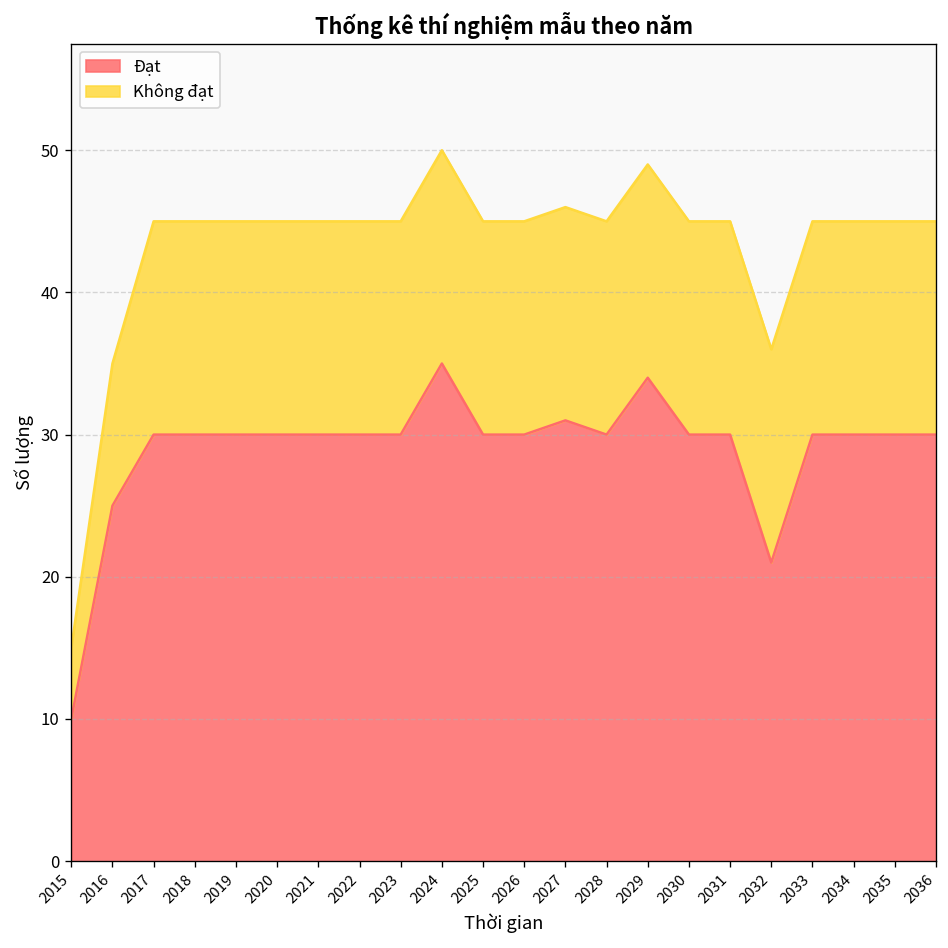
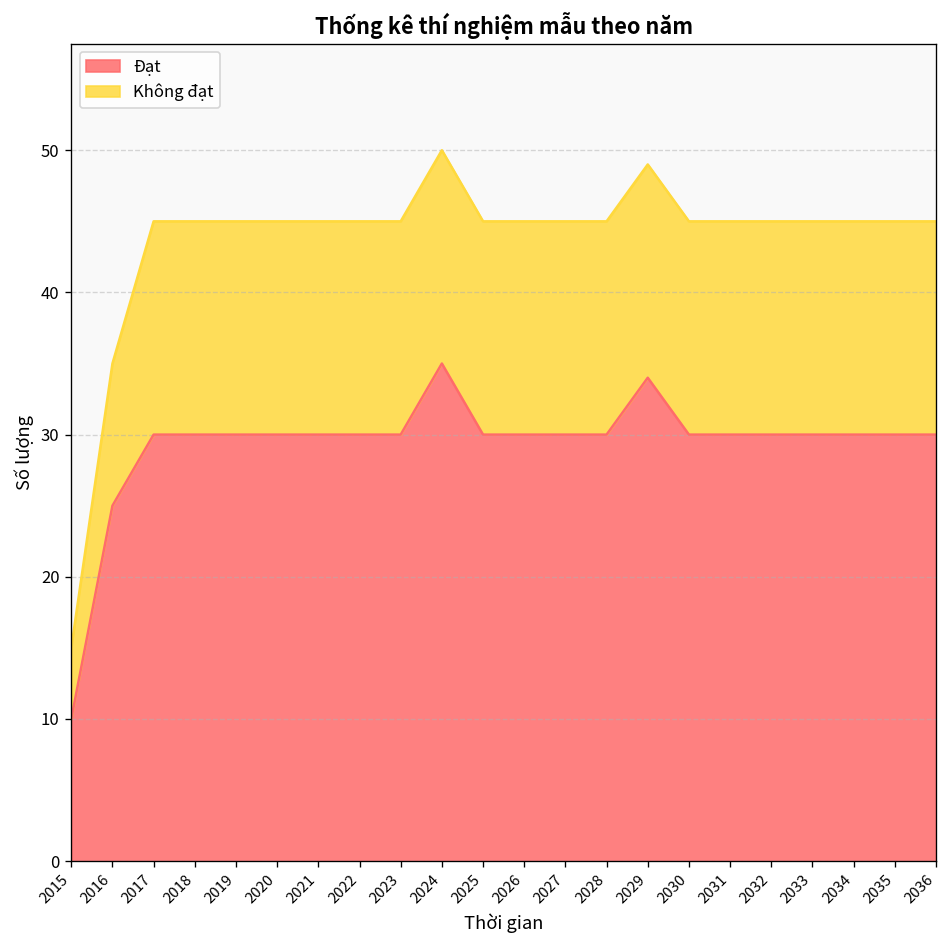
  {
    "Đạt": {
      "2015": 10,
      "2016": 25,
      "2017": 30,
      "2018": 30,
      "2019": 30,
      "2020": 30,
      "2021": 30,
      "2022": 30,
      "2023": 30,
      "2024": 35,
      "2025": 30,
      "2026": 30,
-     "2027": 31,
+     "2027": 30,
      "2028": 30,
      "2029": 34,
      "2030": 30,
      "2031": 30,
-     "2032": 21,
+     "2032": 30,
      "2033": 30,
      "2034": 30,
      "2035": 30,
      "2036": 30
    },
    "Không đạt": {
      "2015": 5,
      "2016": 10,
      "2017": 15,
      "2018": 15,
      "2019": 15,
      "2020": 15,
      "2021": 15,
      "2022": 15,
      "2023": 15,
      "2024": 15,
      "2025": 15,
      "2026": 15,
      "2027": 15,
      "2028": 15,
      "2029": 15,
      "2030": 15,
      "2031": 15,
      "2032": 15,
      "2033": 15,
      "2034": 15,
      "2035": 15,
      "2036": 15
    }
  }
